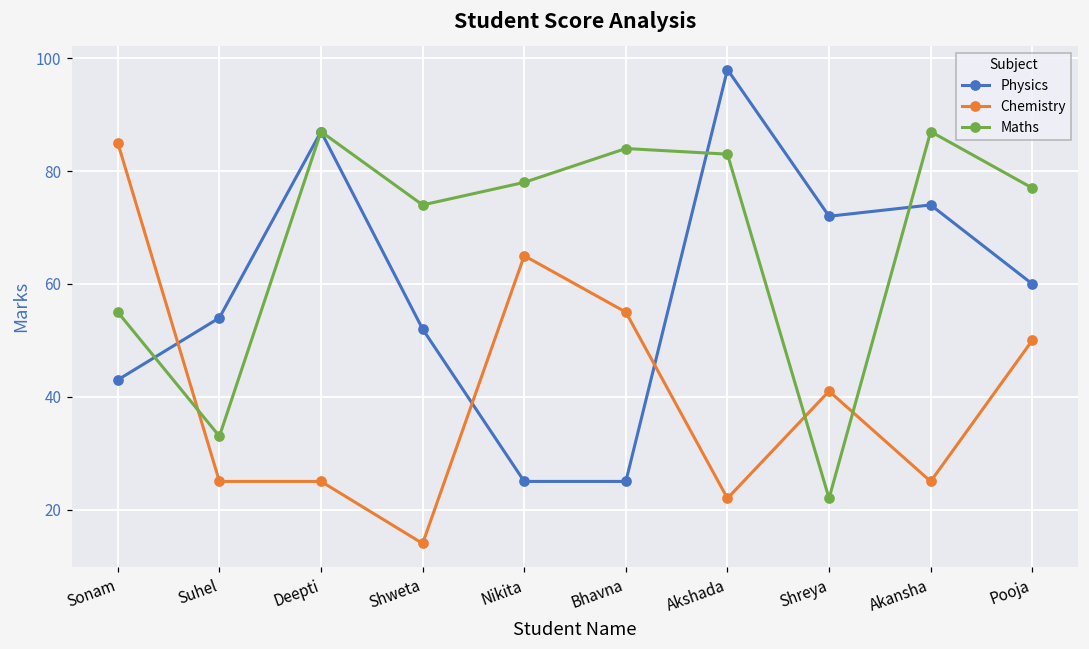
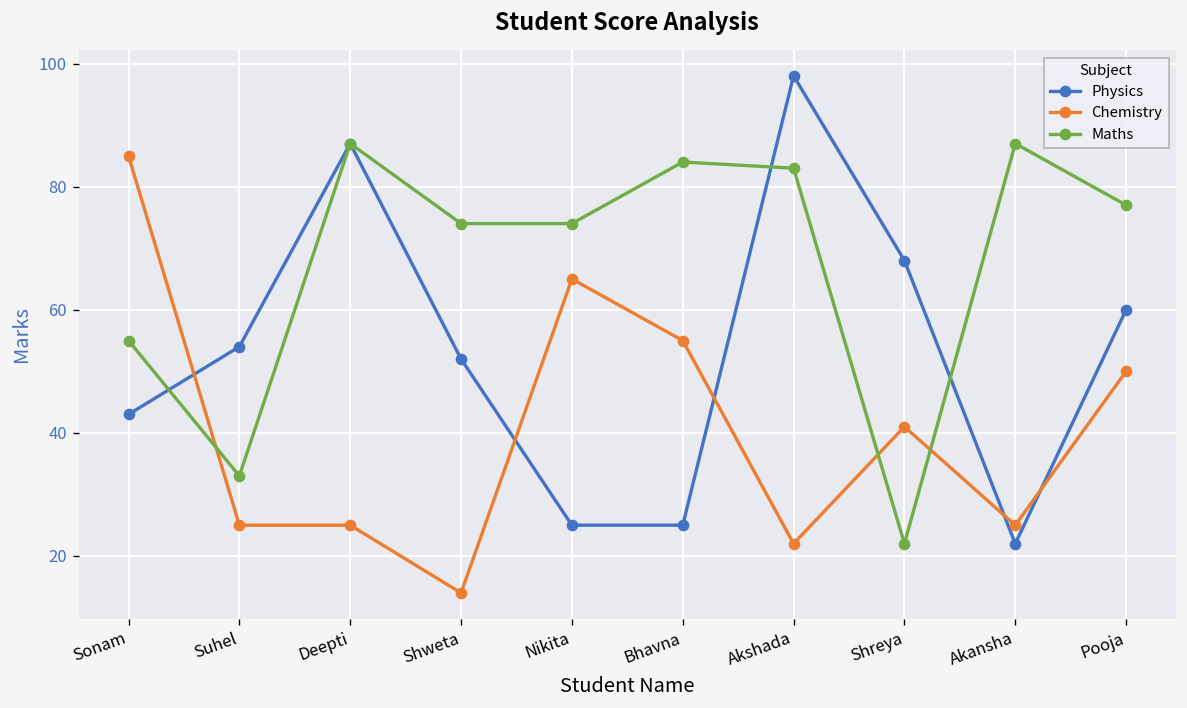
  {
    "Physics": {
      "Sonam": 43,
      "Suhel": 54,
      "Shweta": 52,
      "Nikita": 25,
      "Bhavna": 25,
      "Akshada": 98,
-     "Shreya": 72,
-     "Akansha": 74,
+     "Shreya": 68,
+     "Akansha": 22,
      "Pooja": 60
    },
    "Chemistry": {
      "Sonam": 85,
      "Suhel": 25,
      "Deepti": 25,
      "Shweta": 14,
      "Nikita": 65,
      "Bhavna": 55,
      "Akshada": 22,
      "Shreya": 41,
      "Akansha": 25,
      "Pooja": 50
    },
    "Maths": {
      "Sonam": 55,
      "Suhel": 33,
      "Shweta": 74,
-     "Nikita": 78,
+     "Nikita": 74,
      "Bhavna": 84,
      "Akshada": 83,
      "Shreya": 22,
      "Akansha": 87,
      "Pooja": 77
    }
  }
